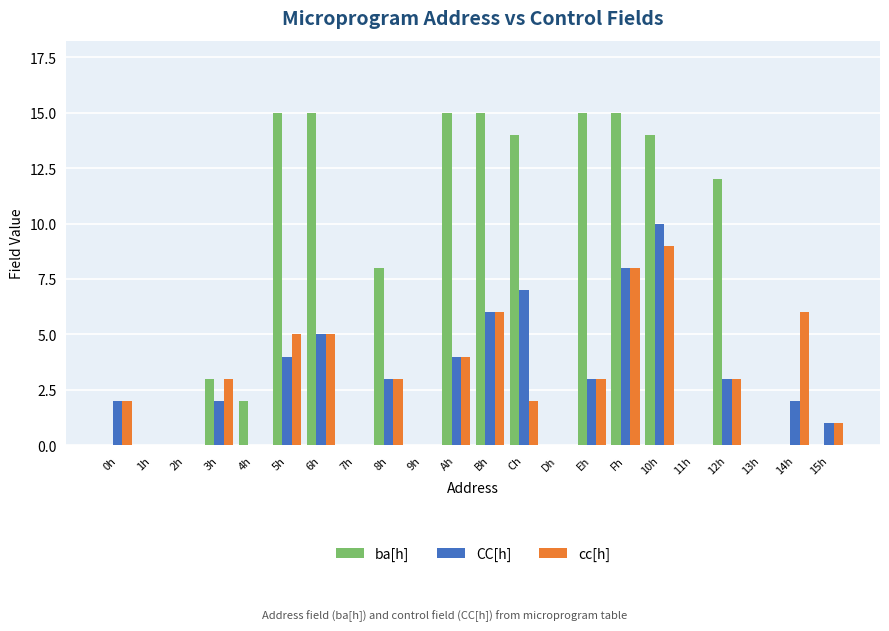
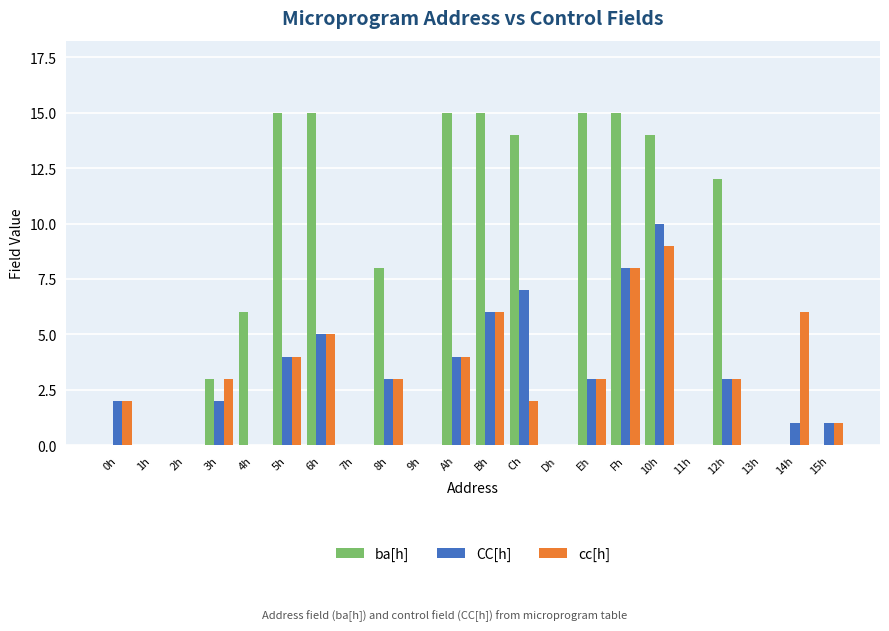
  {
    "ba[h]": {
      "0h": 0,
      "1h": 0,
      "2h": 0,
      "3h": 3,
-     "4h": 2,
+     "4h": 6,
      "5h": 15,
      "6h": 15,
      "7h": 0,
      "8h": 8,
      "9h": 0,
      "Ah": 15,
      "Bh": 15,
      "Ch": 14,
      "Dh": 0,
      "Eh": 15,
      "Fh": 15,
      "10h": 14,
      "11h": 0,
      "12h": 12,
      "13h": 0,
      "14h": 0,
      "15h": 0
    },
    "CC[h]": {
      "0h": 2,
      "1h": 0,
      "2h": 0,
      "3h": 2,
      "4h": 0,
      "5h": 4,
      "6h": 5,
      "7h": 0,
      "8h": 3,
      "9h": 0,
      "Ah": 4,
      "Bh": 6,
      "Ch": 7,
      "Dh": 0,
      "Eh": 3,
      "Fh": 8,
      "10h": 10,
      "11h": 0,
      "12h": 3,
      "13h": 0,
-     "14h": 2,
+     "14h": 1,
      "15h": 1
    },
    "cc[h]": {
      "0h": 2,
      "1h": 0,
      "2h": 0,
      "3h": 3,
      "4h": 0,
-     "5h": 5,
+     "5h": 4,
      "6h": 5,
      "7h": 0,
      "8h": 3,
      "9h": 0,
      "Ah": 4,
      "Bh": 6,
      "Ch": 2,
      "Dh": 0,
      "Eh": 3,
      "Fh": 8,
      "10h": 9,
      "11h": 0,
      "12h": 3,
      "13h": 0,
      "14h": 6,
      "15h": 1
    }
  }
